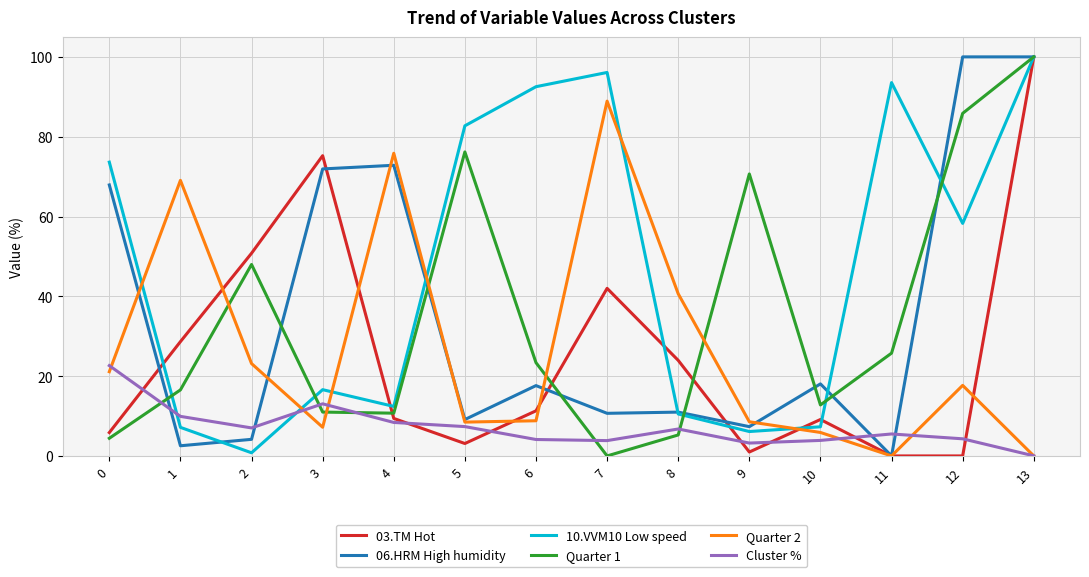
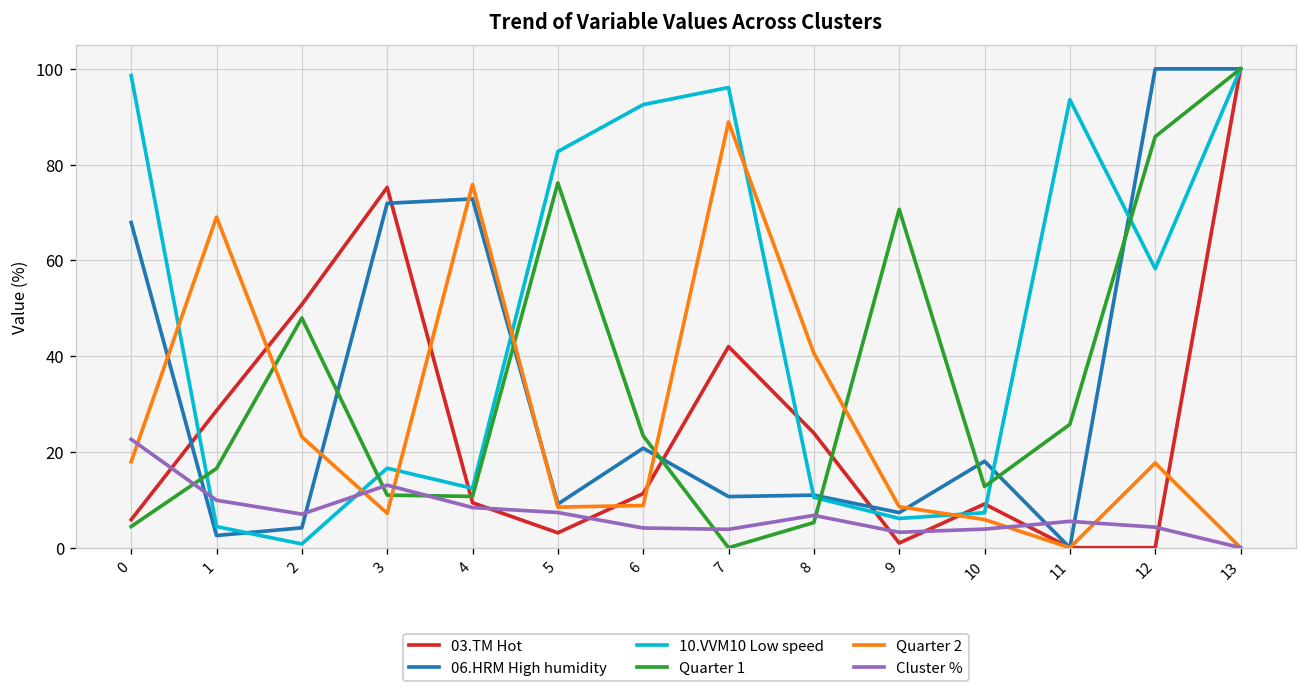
  {
    "03.TM Hot": {
      "0": 6,
      "1": 29,
      "2": 51,
      "3": 75,
      "4": 9,
      "5": 3,
      "6": 11,
      "7": 42,
      "8": 24,
      "9": 1,
      "10": 9,
      "12": 0
    },
    "06.HRM High humidity": {
      "0": 68,
      "1": 3,
      "2": 4,
      "3": 72,
      "4": 73,
      "5": 9,
-     "6": 18,
+     "6": 21,
      "7": 11,
      "9": 7,
      "10": 18,
      "12": 100
    },
    "10.VVM10 Low speed": {
-     "0": 74,
-     "1": 7,
+     "0": 99,
+     "1": 4,
      "2": 1,
      "3": 17,
      "4": 12,
      "5": 83,
      "6": 93,
      "7": 96,
      "9": 6,
      "10": 7,
      "11": 94,
      "12": 58
    },
    "Quarter 1": {
      "0": 4,
      "1": 17,
      "2": 48,
      "3": 11,
      "4": 11,
      "5": 76,
      "6": 23,
      "7": 0,
      "8": 5,
      "9": 71,
      "10": 13,
      "11": 26,
      "12": 86
    },
    "Quarter 2": {
-     "0": 21,
+     "0": 18,
      "1": 69,
      "2": 23,
      "3": 7,
      "4": 76,
      "5": 8,
      "6": 9,
      "7": 89,
      "8": 41,
      "9": 9,
      "10": 6,
      "12": 18
    },
    "Cluster %": {
      "0": 23,
      "1": 10,
      "2": 7,
      "3": 13,
      "4": 8,
      "5": 7,
      "6": 4,
      "7": 4,
      "8": 7,
      "9": 3,
      "10": 4,
      "11": 6,
      "12": 4
    }
  }
